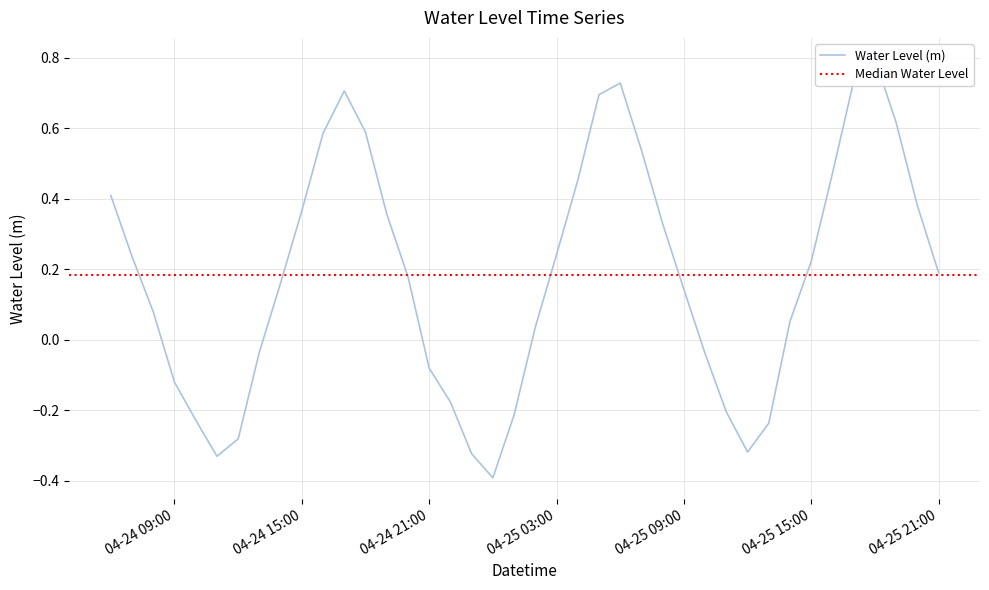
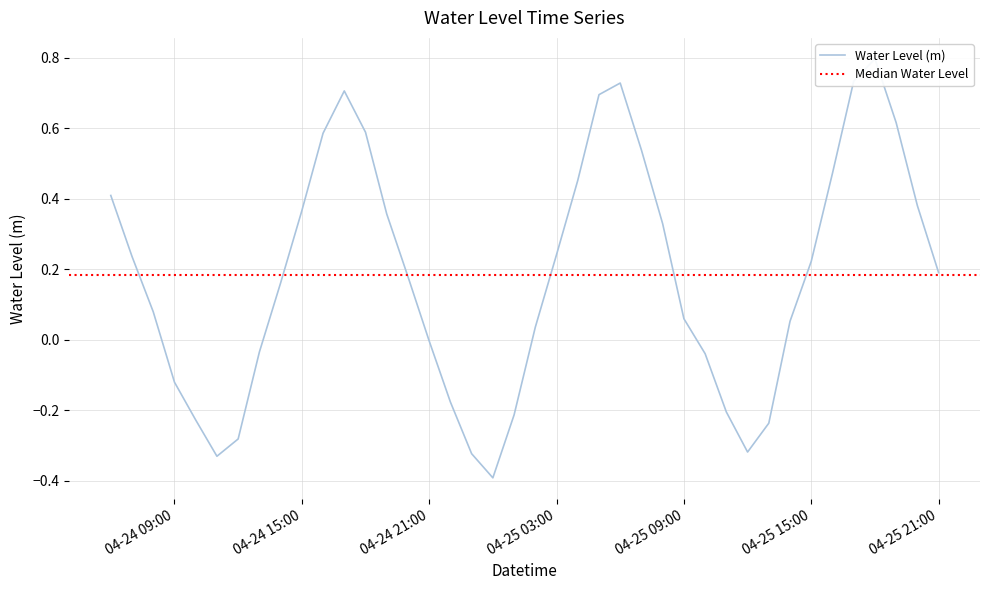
  {
    "04-24 09:00": -0.12,
    "04-24 15:00": 0.37,
-   "04-24 21:00": -0.08,
+   "04-24 21:00": 0.00,
    "04-25 03:00": 0.24,
-   "04-25 09:00": 0.14,
+   "04-25 09:00": 0.06,
    "04-25 15:00": 0.22,
    "04-25 21:00": 0.19
  }
